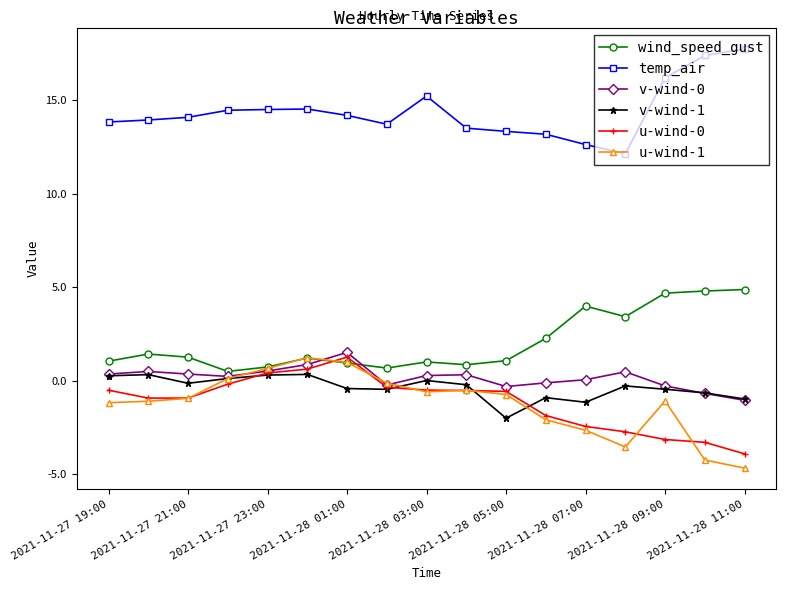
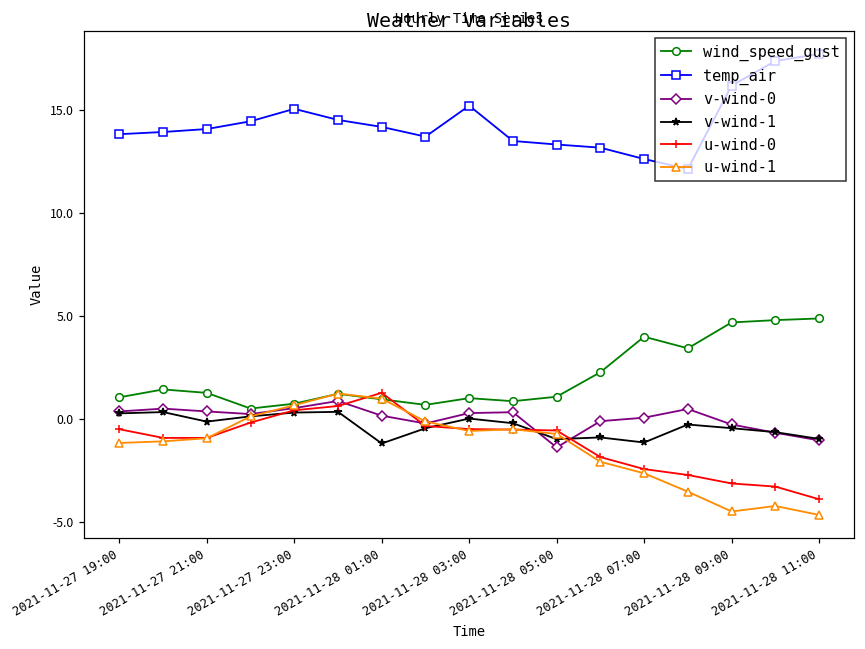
  {
    "wind_speed_gust": {
      "2021-11-27 19:00": 1.0,
      "2021-11-27 21:00": 1.3,
      "2021-11-28 03:00": 1.0,
      "2021-11-28 05:00": 1.1,
      "2021-11-28 07:00": 4.0,
      "2021-11-28 09:00": 4.7,
      "2021-11-28 11:00": 4.9
    },
    "temp_air": {
      "2021-11-27 19:00": 13.8,
      "2021-11-27 21:00": 14.1,
-     "2021-11-27 23:00": 14.5,
+     "2021-11-27 23:00": 15.1,
      "2021-11-28 01:00": 14.2,
      "2021-11-28 03:00": 15.2,
      "2021-11-28 05:00": 13.3,
      "2021-11-28 07:00": 12.6
    },
    "v-wind-0": {
      "2021-11-27 21:00": 0.4,
-     "2021-11-28 01:00": 1.5,
+     "2021-11-28 01:00": 0.2,
      "2021-11-28 03:00": 0.3,
-     "2021-11-28 05:00": -0.3,
+     "2021-11-28 05:00": -1.4,
      "2021-11-28 07:00": 0.1,
      "2021-11-28 09:00": -0.3
    },
    "v-wind-1": {
      "2021-11-27 21:00": -0.1,
-     "2021-11-28 01:00": -0.4,
+     "2021-11-28 01:00": -1.2,
      "2021-11-28 03:00": 0.0,
-     "2021-11-28 05:00": -2.0,
+     "2021-11-28 05:00": -1.0,
      "2021-11-28 07:00": -1.1,
      "2021-11-28 09:00": -0.5
    },
    "u-wind-0": {
      "2021-11-27 19:00": -0.5,
      "2021-11-28 01:00": 1.3,
      "2021-11-28 05:00": -0.6,
      "2021-11-28 07:00": -2.4,
      "2021-11-28 09:00": -3.1,
      "2021-11-28 11:00": -3.9
    },
    "u-wind-1": {
      "2021-11-27 19:00": -1.2,
      "2021-11-28 05:00": -0.7,
      "2021-11-28 07:00": -2.6,
-     "2021-11-28 09:00": -1.1,
+     "2021-11-28 09:00": -4.5,
      "2021-11-28 11:00": -4.7
    }
  }
